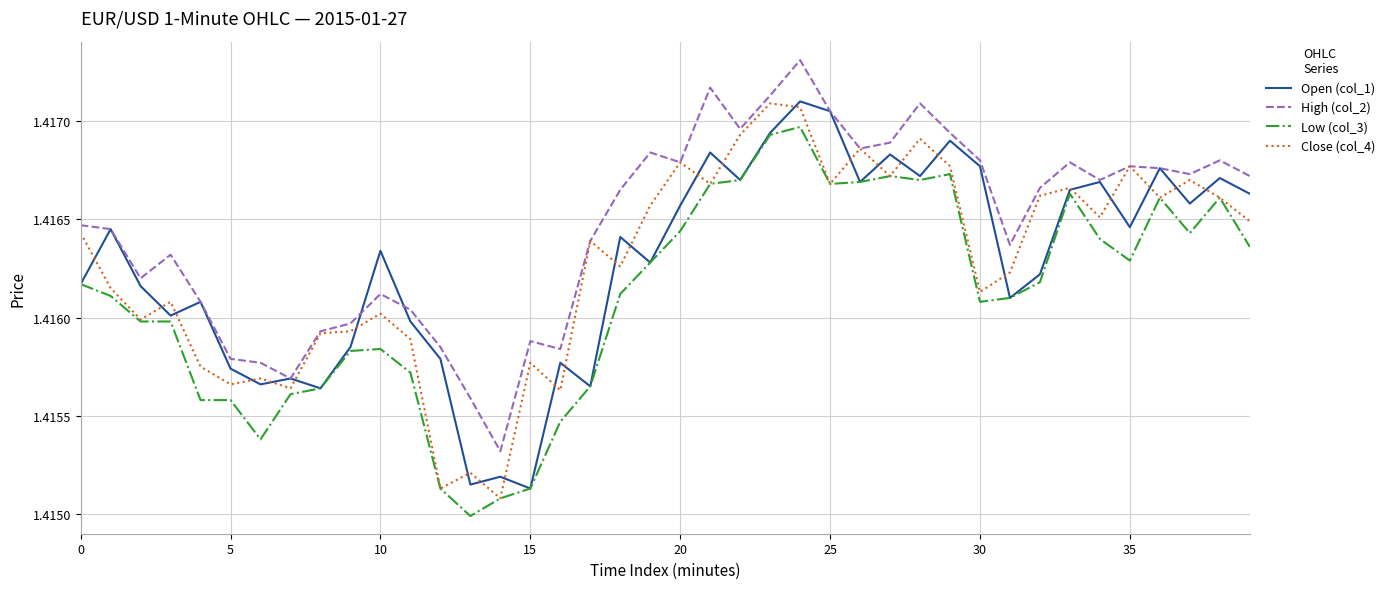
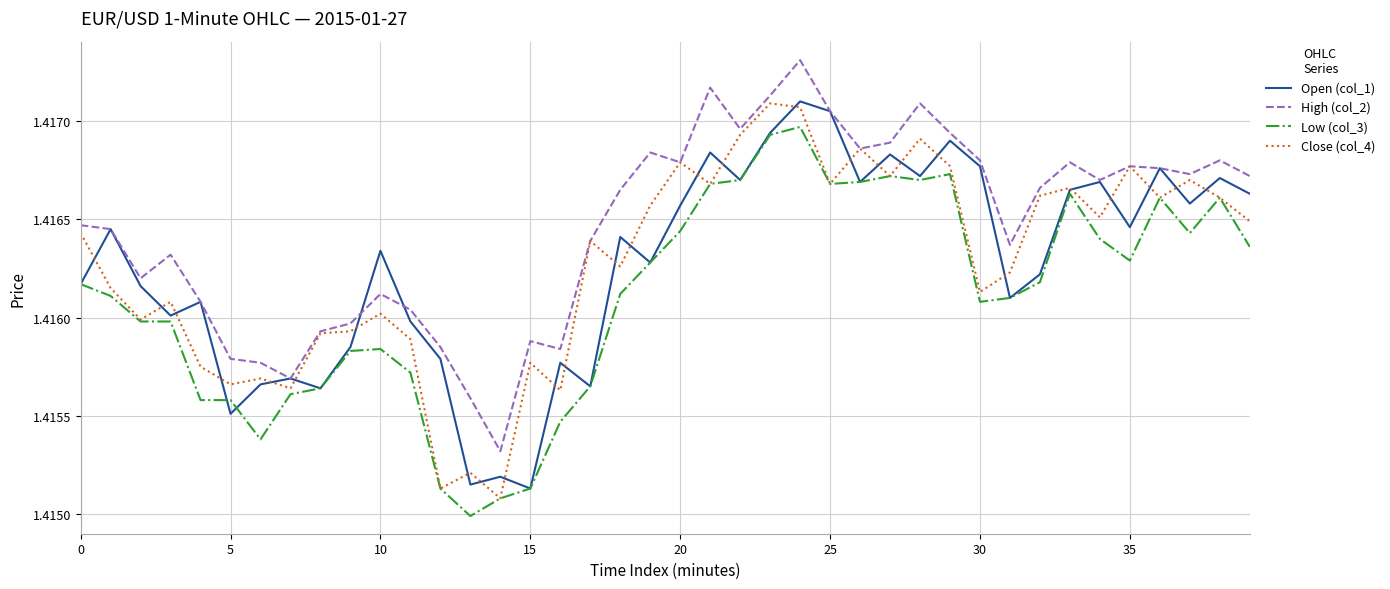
  {
    "Open (col_1)": {
-     "5": 1.41574,
+     "5": 1.41551,
      "10": 1.41634,
      "20": 1.41657,
      "30": 1.41677,
      "35": 1.41646
    },
    "High (col_2)": {
      "0": 1.41647,
      "5": 1.41579,
      "10": 1.41612,
      "15": 1.41588,
      "30": 1.41680
    },
    "Low (col_3)": {
      "5": 1.41558,
      "10": 1.41584,
      "20": 1.41644,
      "30": 1.41608,
      "35": 1.41629
    },
    "Close (col_4)": {
      "0": 1.41643,
      "5": 1.41566,
      "10": 1.41602,
      "15": 1.41577,
      "30": 1.41613
    }
  }
